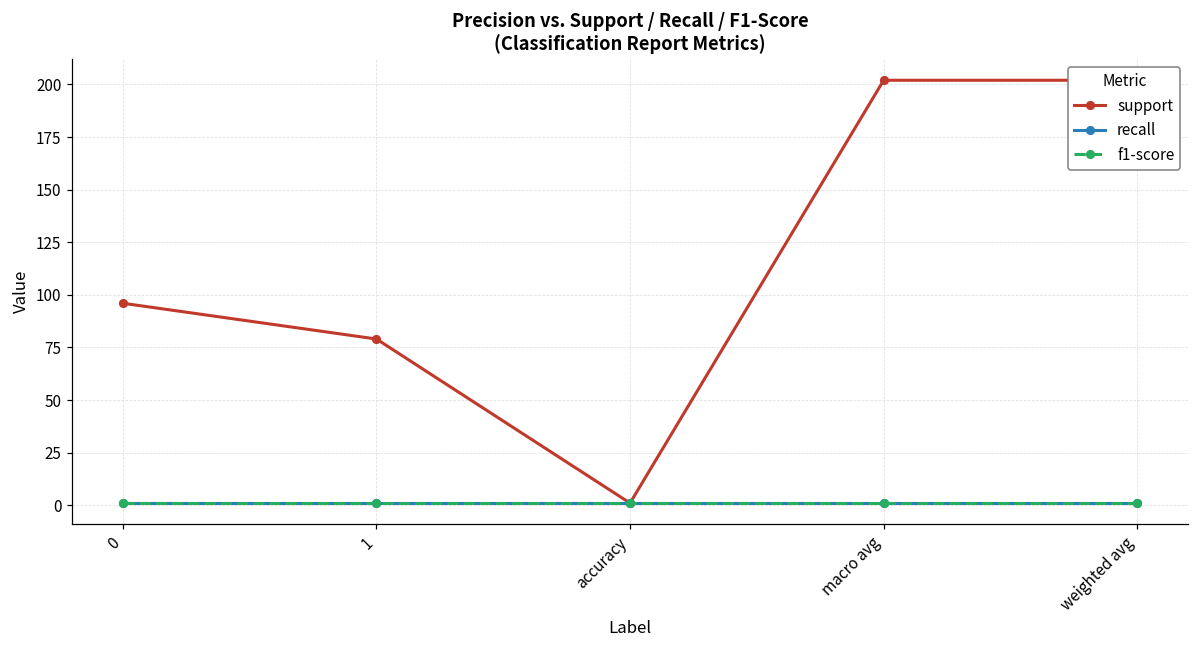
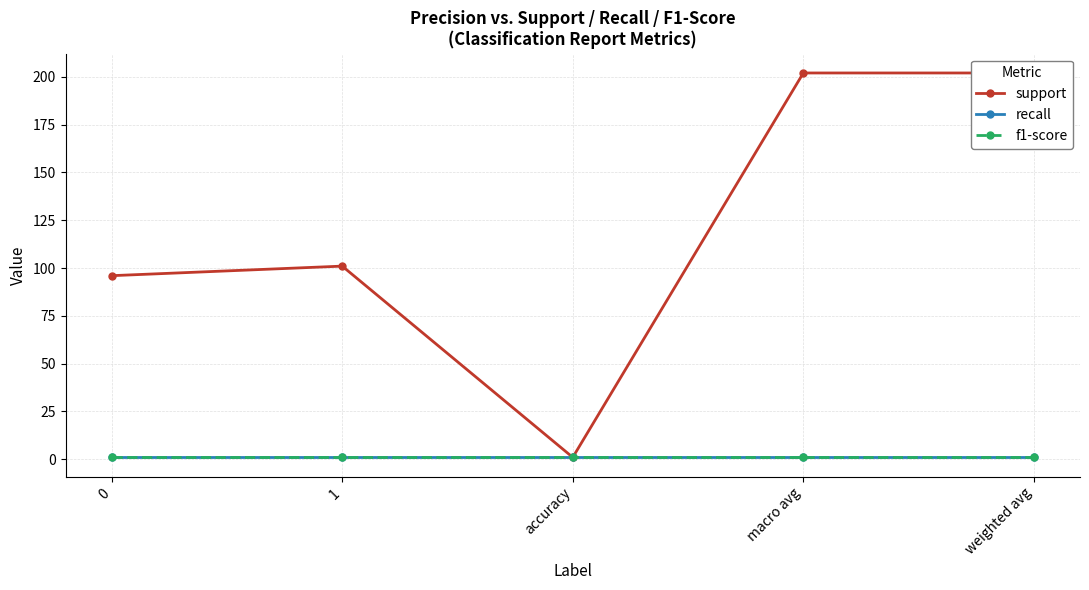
  {
    "support": {
      "0": 96,
-     "1": 79,
+     "1": 101,
      "macro avg": 202
    },
    "f1-score": {
      "0": 1,
      "1": 1,
      "macro avg": 1,
      "weighted avg": 1
    }
  }
